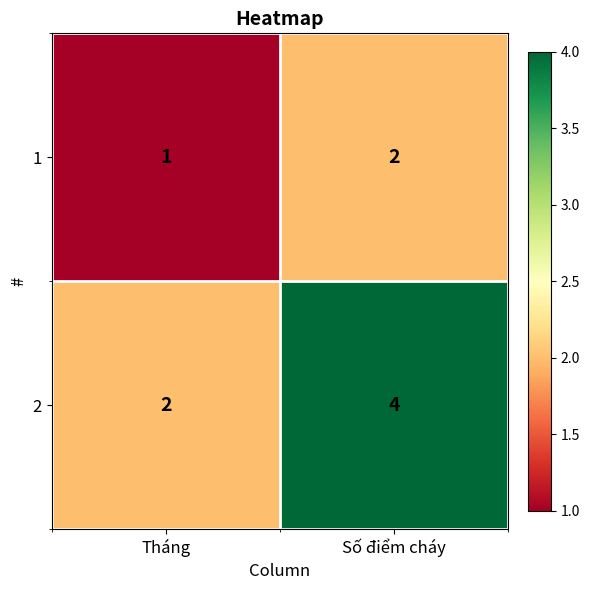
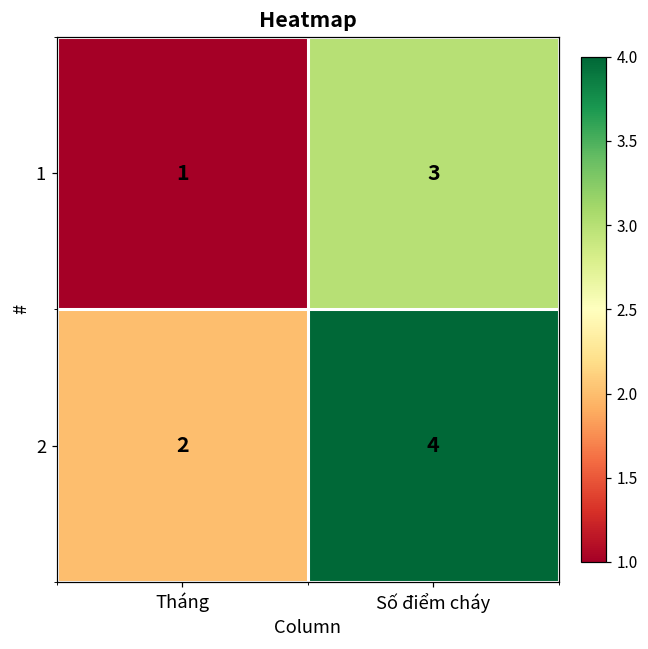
  {
    "1": {
      "Tháng": 1,
-     "Số điểm cháy": 2
+     "Số điểm cháy": 3
    },
    "2": {
      "Tháng": 2,
      "Số điểm cháy": 4
    }
  }
